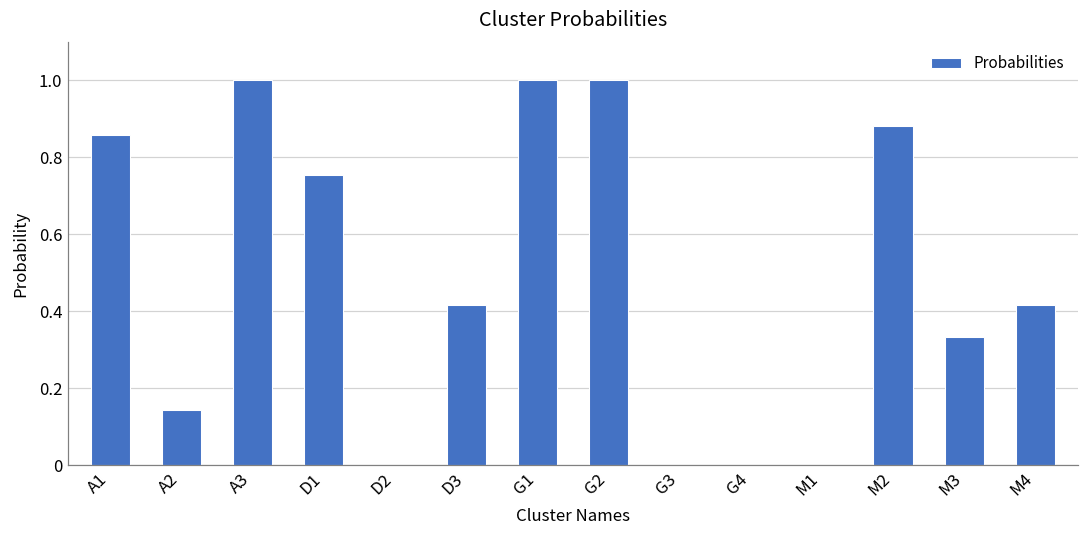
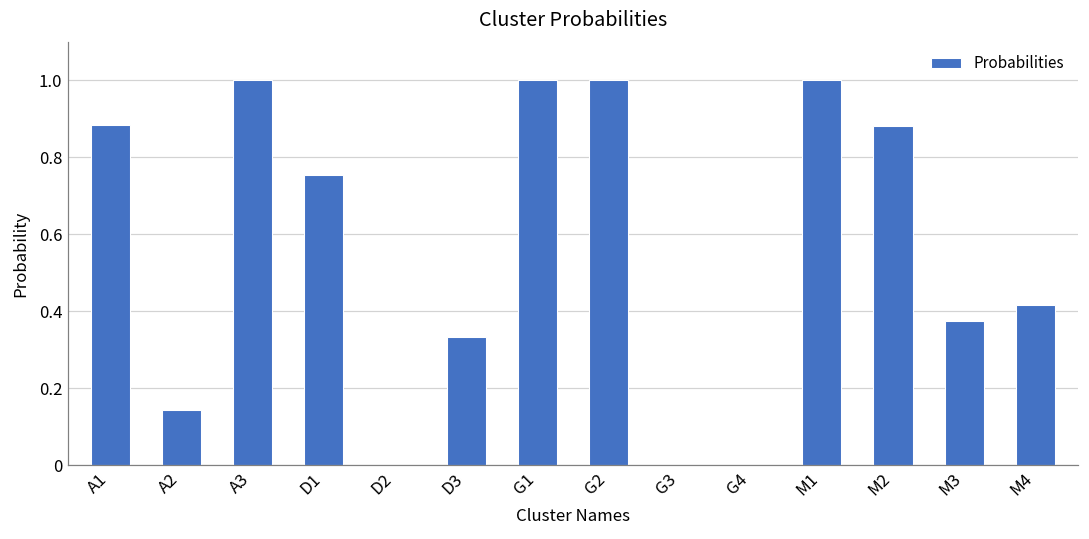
  {
-   "A1": 0.86,
+   "A1": 0.88,
    "A2": 0.14,
    "A3": 1.00,
    "D1": 0.75,
    "D2": 0.00,
-   "D3": 0.42,
+   "D3": 0.33,
    "G1": 1.00,
    "G2": 1.00,
    "G3": 0.00,
    "G4": 0.00,
-   "M1": 0,
+   "M1": 1,
    "M2": 0.88,
-   "M3": 0.33,
+   "M3": 0.38,
    "M4": 0.42
  }
